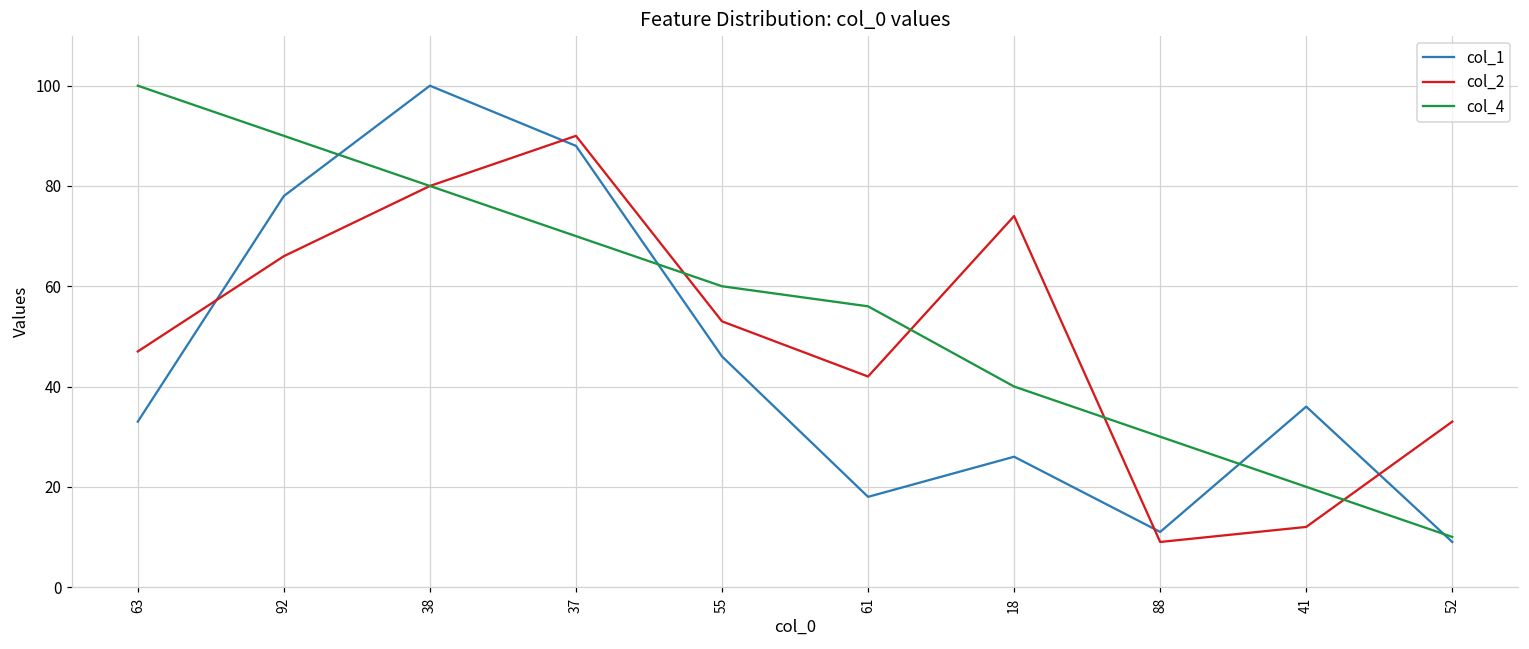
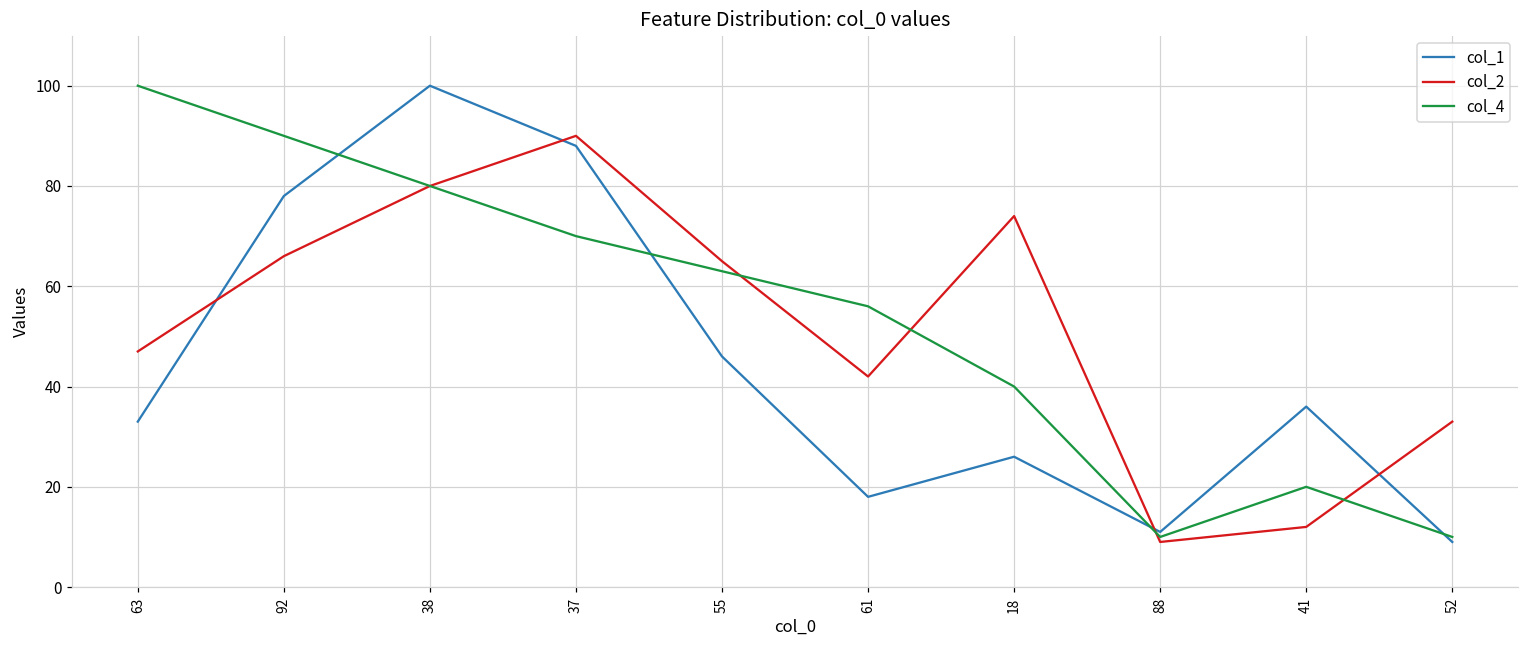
  {
    "col_1": {
      "63": 33,
      "92": 78,
      "38": 100,
      "37": 88,
      "55": 46,
      "61": 18,
      "18": 26,
      "88": 11,
      "41": 36,
      "52": 9
    },
    "col_2": {
      "63": 47,
      "92": 66,
      "37": 90,
-     "55": 53,
+     "55": 65,
      "61": 42,
      "18": 74,
      "88": 9,
      "41": 12,
      "52": 33
    },
    "col_4": {
      "63": 100,
      "92": 90,
      "37": 70,
-     "55": 60,
+     "55": 63,
      "61": 56,
      "18": 40,
-     "88": 30,
+     "88": 10,
      "41": 20,
      "52": 10
    }
  }
